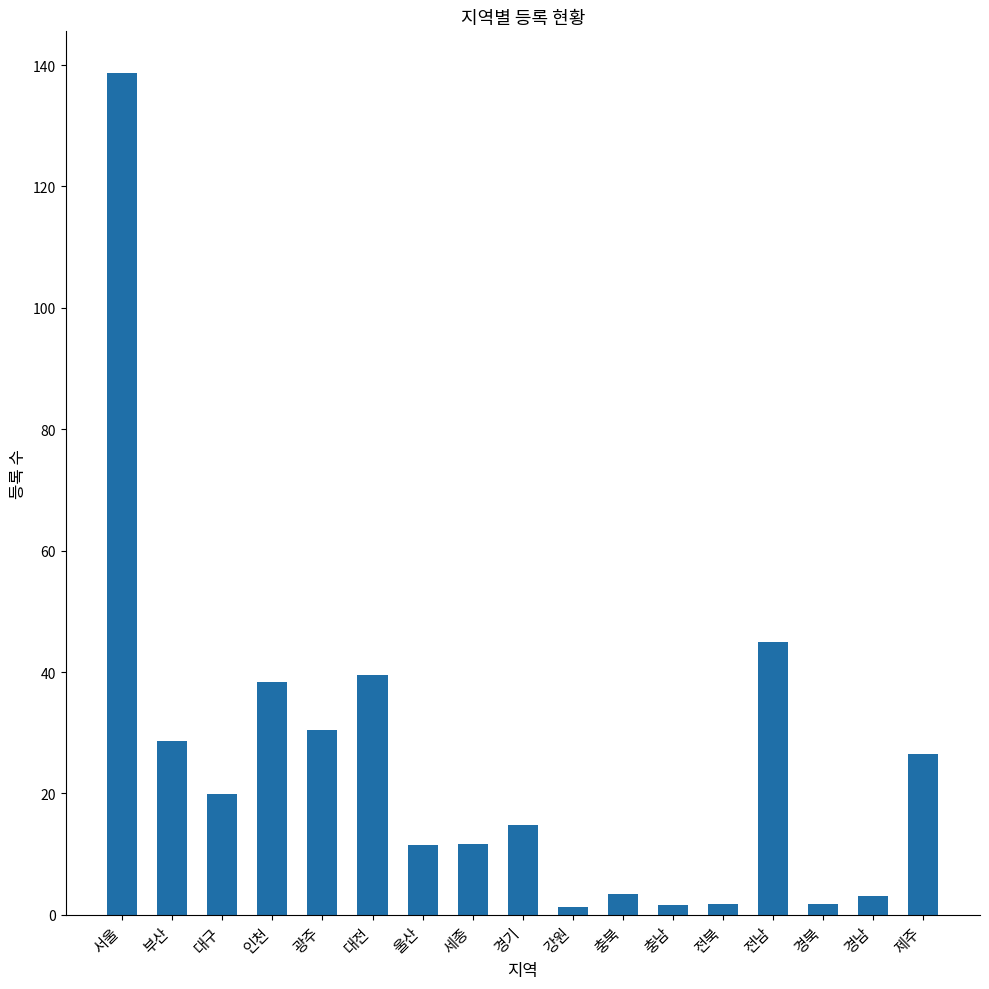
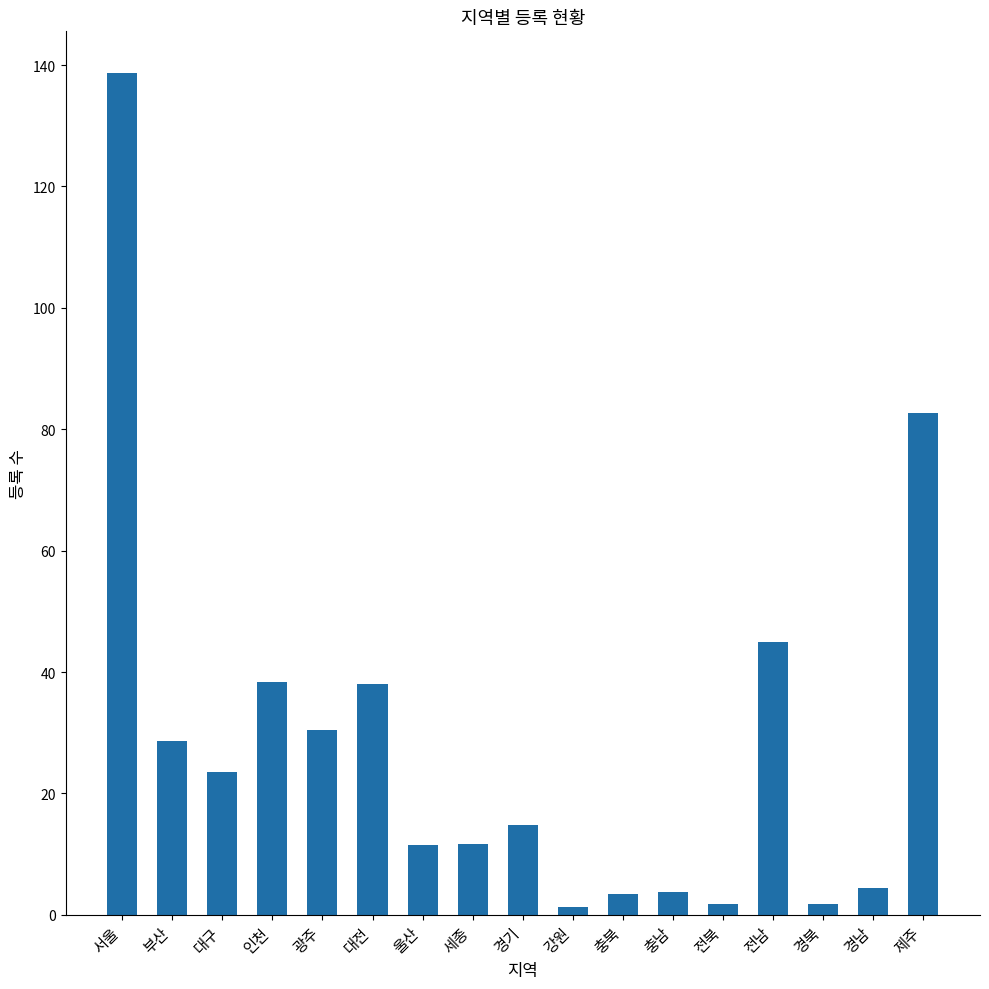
  {
    "서울": 139,
    "부산": 29,
-   "대구": 20,
+   "대구": 23,
    "인천": 38,
    "광주": 30,
-   "대전": 39,
+   "대전": 38,
    "울산": 11,
    "세종": 12,
    "경기": 15,
    "강원": 1,
    "충북": 3,
-   "충남": 2,
+   "충남": 4,
    "전북": 2,
    "전남": 45,
    "경북": 2,
-   "경남": 3,
-   "제주": 26
+   "경남": 4,
+   "제주": 83
  }
